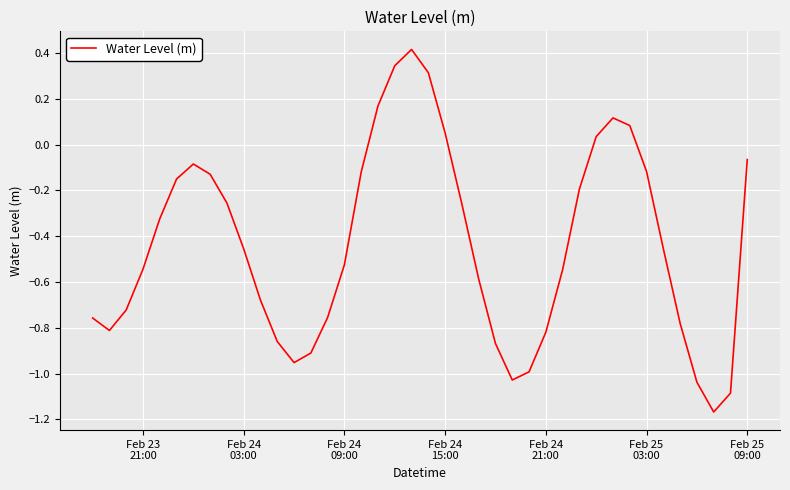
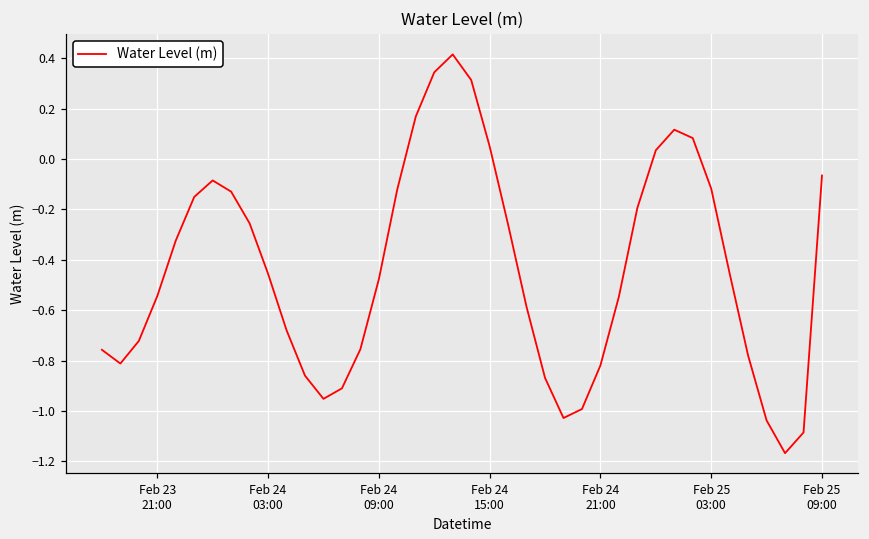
  {
    "Feb 23 21:00": -0.54,
    "Feb 24 03:00": -0.46,
-   "Feb 24 09:00": -0.52,
+   "Feb 24 09:00": -0.48,
    "Feb 24 15:00": 0.05,
    "Feb 24 21:00": -0.82,
    "Feb 25 03:00": -0.12,
    "Feb 25 09:00": -0.07
  }
